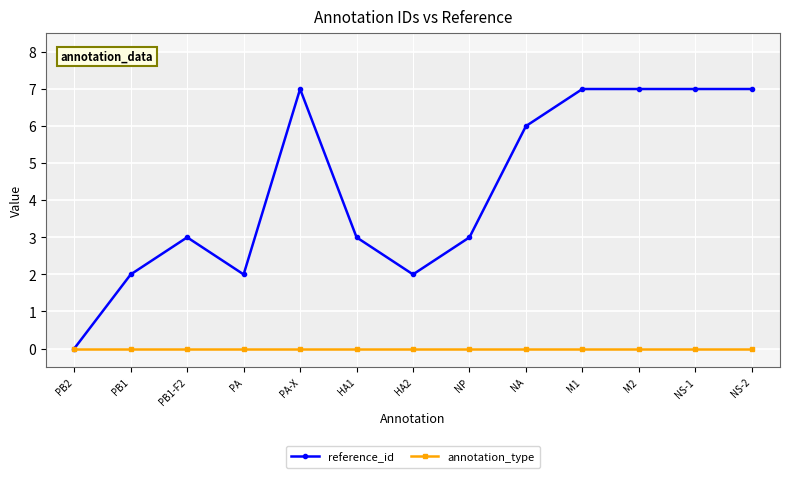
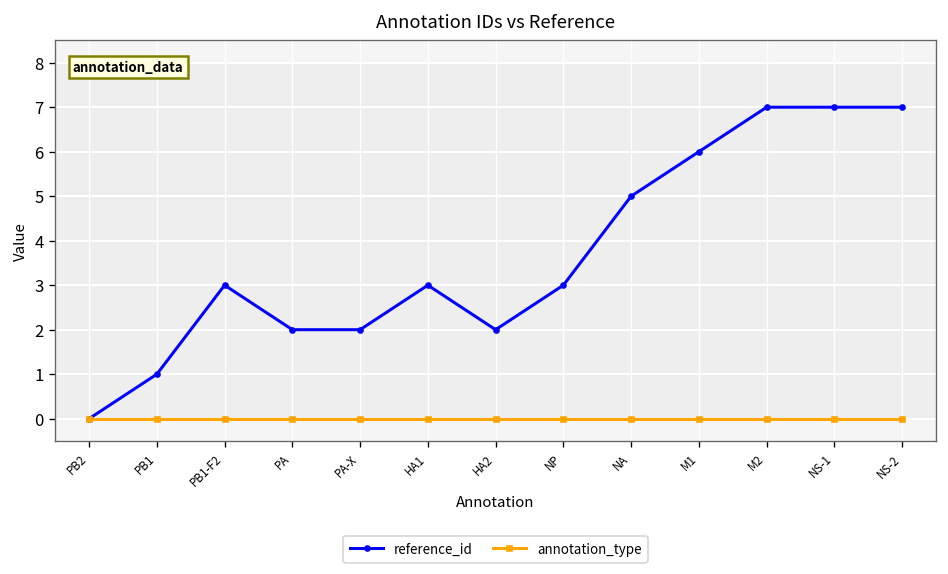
  {
    "reference_id": {
-     "PB1": 2,
+     "PB1": 1,
      "PB1-F2": 3,
      "PA": 2,
-     "PA-X": 7,
+     "PA-X": 2,
      "HA1": 3,
      "HA2": 2,
      "NP": 3,
-     "NA": 6,
-     "M1": 7,
+     "NA": 5,
+     "M1": 6,
      "M2": 7,
      "NS-1": 7,
      "NS-2": 7
    },
    "annotation_type": {
      "PB1": 0,
      "PB1-F2": 0,
      "PA": 0,
      "PA-X": 0,
      "HA1": 0,
      "HA2": 0,
      "NP": 0,
      "NA": 0,
      "M1": 0,
      "M2": 0,
      "NS-1": 0,
      "NS-2": 0
    }
  }
